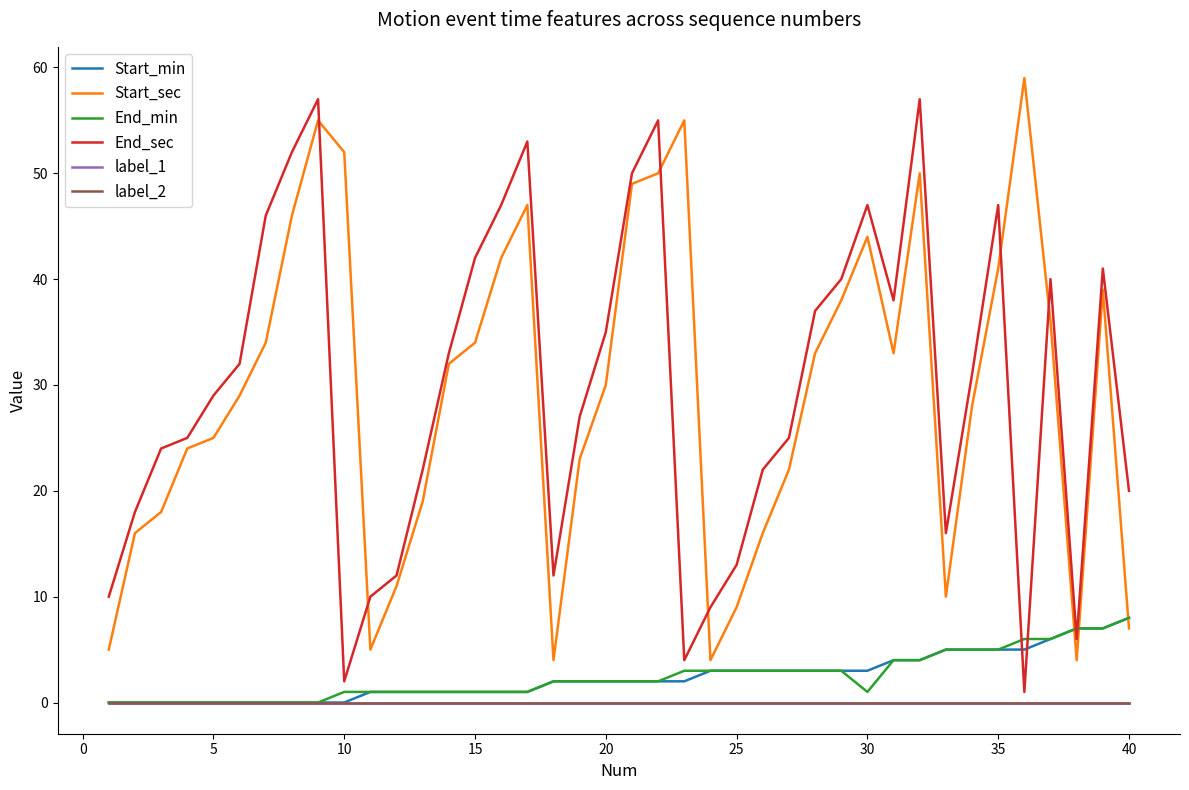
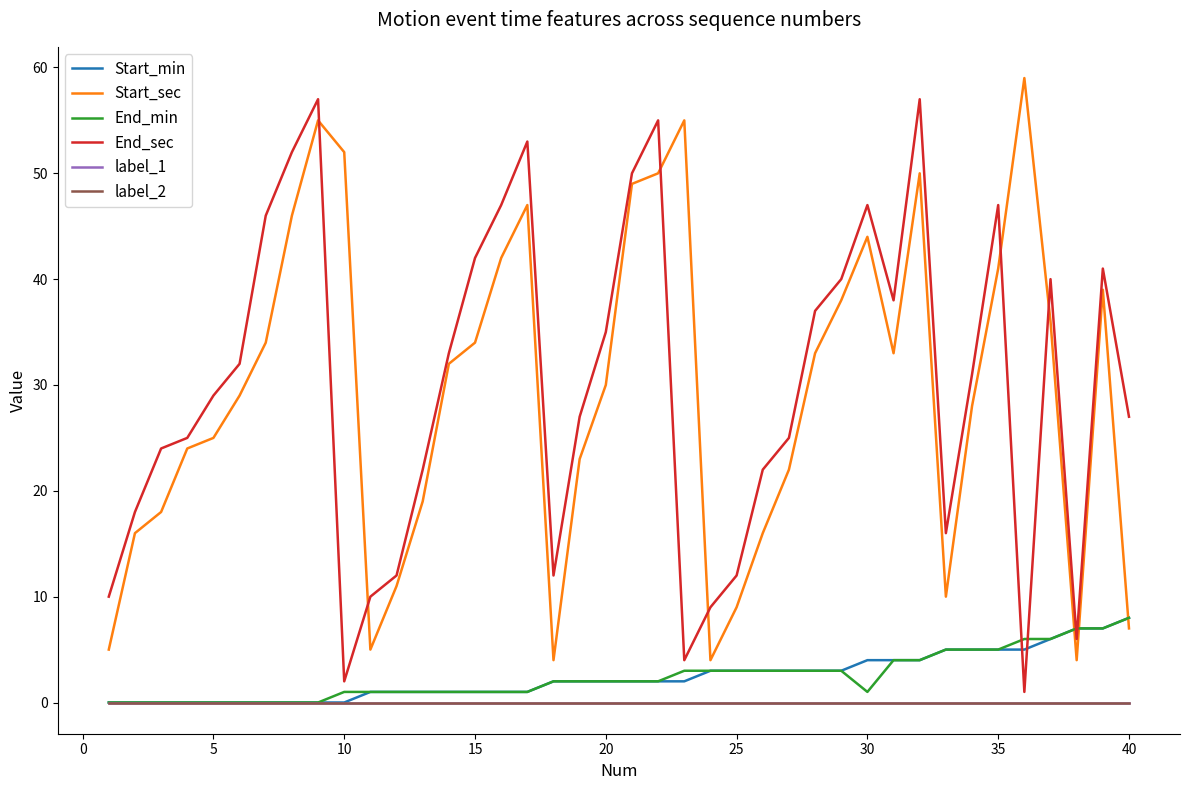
  {
    "Start_min": {
-     "30": 3
+     "30": 4
    },
    "Start_sec": {
      "5": 25,
      "10": 52,
      "15": 34,
      "20": 30,
      "25": 9,
      "30": 44,
      "35": 41,
      "40": 7
    },
    "End_min": {
      "10": 1,
      "30": 1
    },
    "End_sec": {
      "5": 29,
      "10": 2,
      "15": 42,
      "20": 35,
-     "25": 13,
+     "25": 12,
      "30": 47,
      "35": 47,
-     "40": 20
+     "40": 27
    },
    "label_2": {
      "15": 0,
      "20": 0,
      "25": 0,
      "30": 0,
      "35": 0,
      "40": 0
    }
  }
